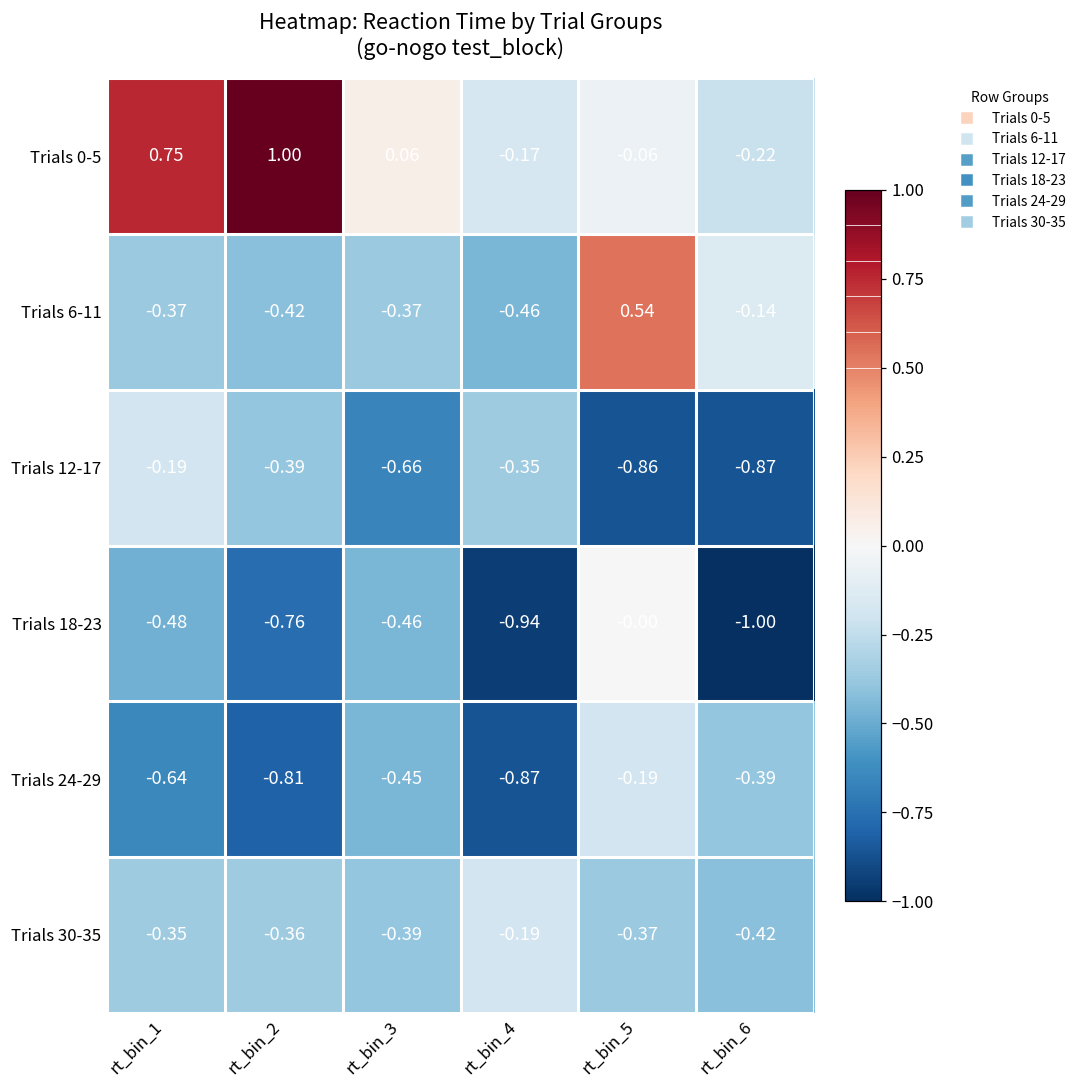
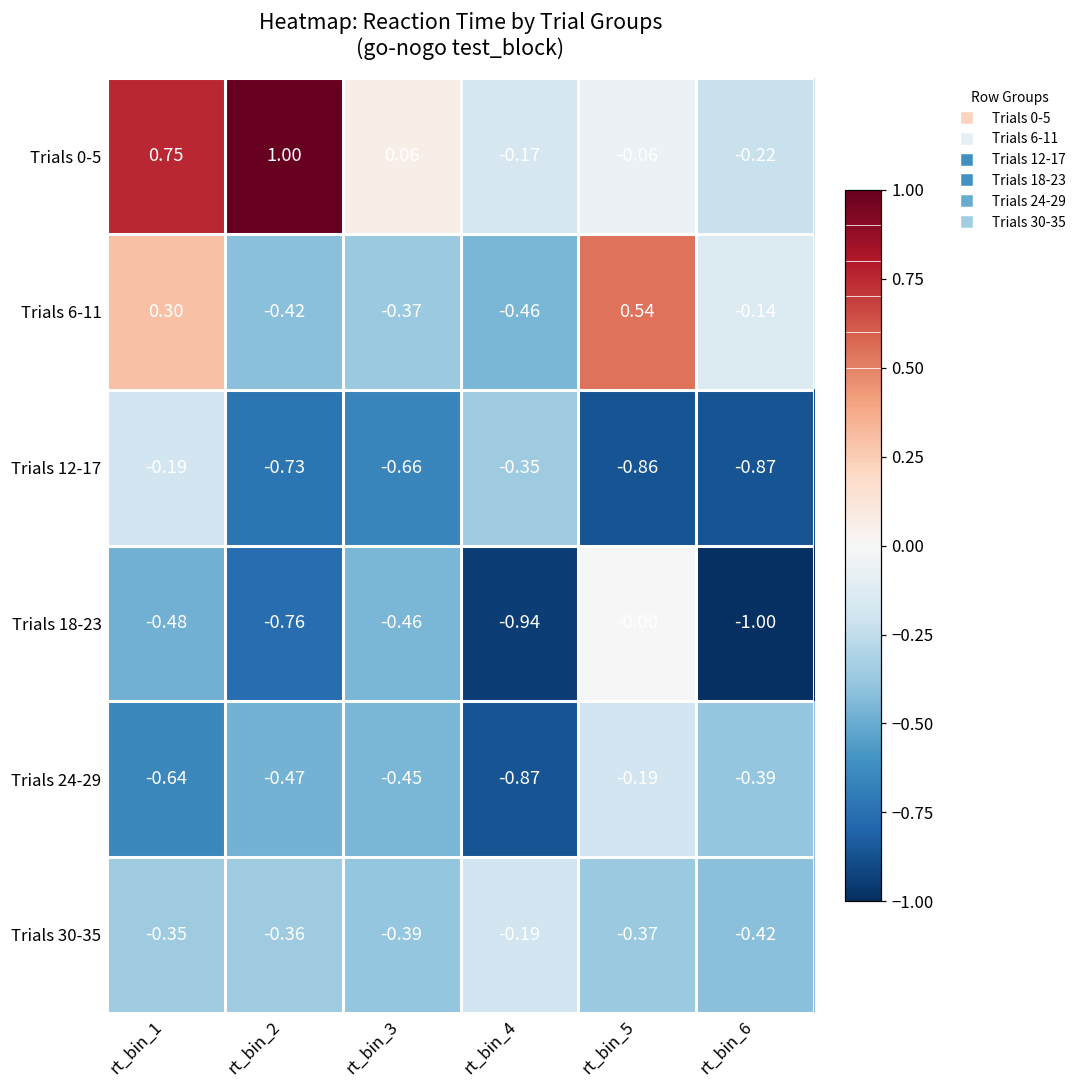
  {
    "Trials 0-5": {
      "rt_bin_1": 0.75,
      "rt_bin_2": 1.00,
      "rt_bin_6": -0.22
    },
    "Trials 6-11": {
-     "rt_bin_1": -0.37,
+     "rt_bin_1": 0.30,
      "rt_bin_2": -0.42,
      "rt_bin_3": -0.37,
      "rt_bin_4": -0.46,
      "rt_bin_5": 0.54
    },
    "Trials 12-17": {
-     "rt_bin_2": -0.39,
+     "rt_bin_2": -0.73,
      "rt_bin_3": -0.66,
      "rt_bin_4": -0.35,
      "rt_bin_5": -0.86,
      "rt_bin_6": -0.87
    },
    "Trials 18-23": {
      "rt_bin_1": -0.48,
      "rt_bin_2": -0.76,
      "rt_bin_3": -0.46,
      "rt_bin_4": -0.94,
      "rt_bin_6": -1.00
    },
    "Trials 24-29": {
      "rt_bin_1": -0.64,
-     "rt_bin_2": -0.81,
+     "rt_bin_2": -0.47,
      "rt_bin_3": -0.45,
      "rt_bin_4": -0.87,
      "rt_bin_6": -0.39
    },
    "Trials 30-35": {
      "rt_bin_1": -0.35,
      "rt_bin_2": -0.36,
      "rt_bin_3": -0.39,
      "rt_bin_5": -0.37,
      "rt_bin_6": -0.42
    }
  }
